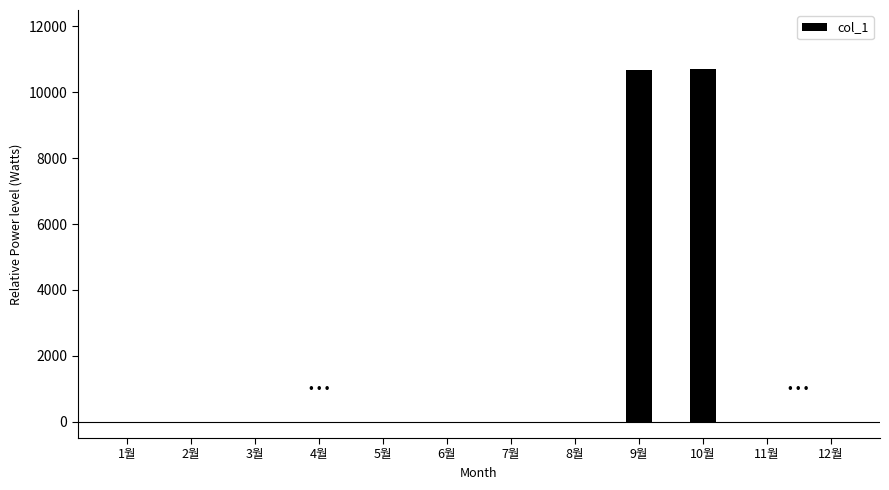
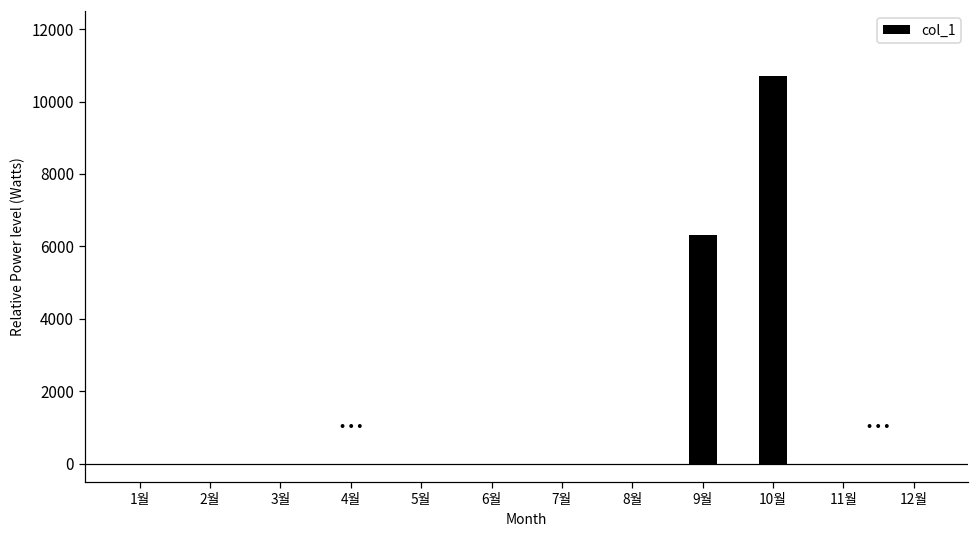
  {
    "1월": 0,
    "2월": 0,
    "3월": 0,
    "4월": 0,
    "5월": 0,
    "6월": 0,
    "7월": 0,
    "8월": 0,
-   "9월": 10700,
+   "9월": 6300,
    "10월": 10700,
    "11월": 0,
    "12월": 0
  }
